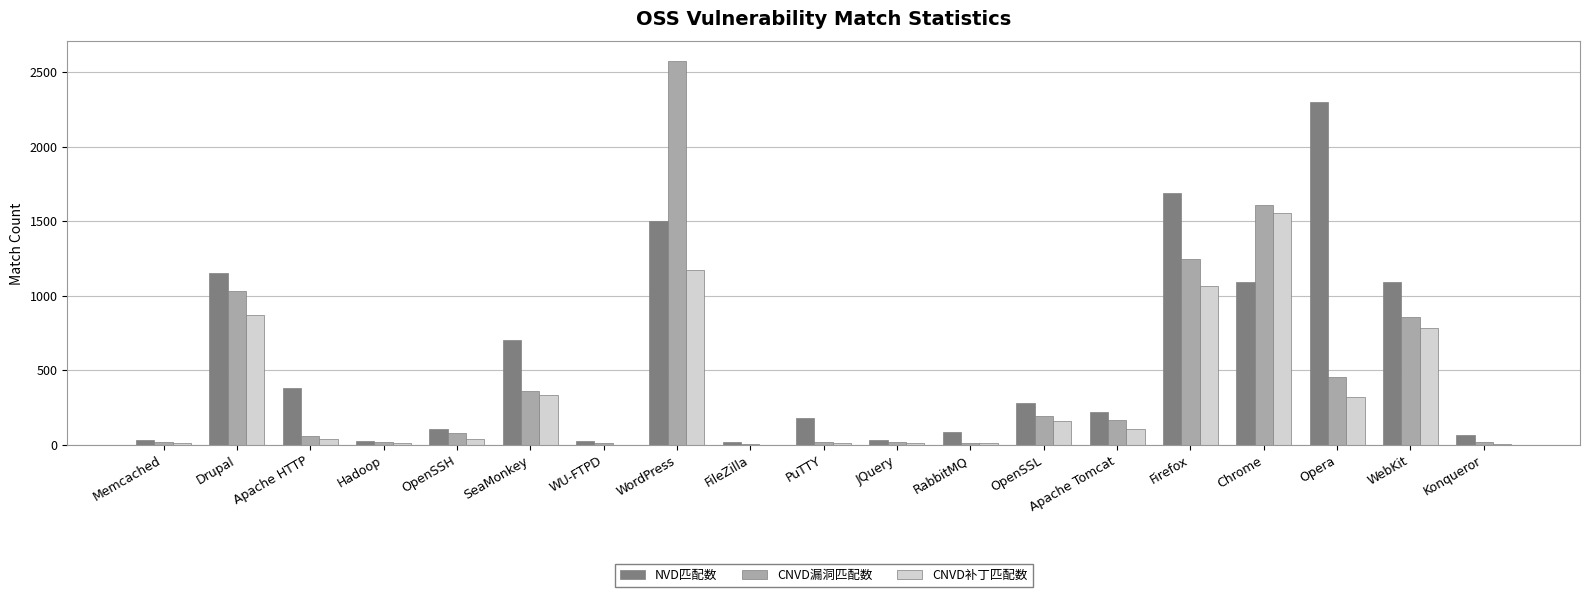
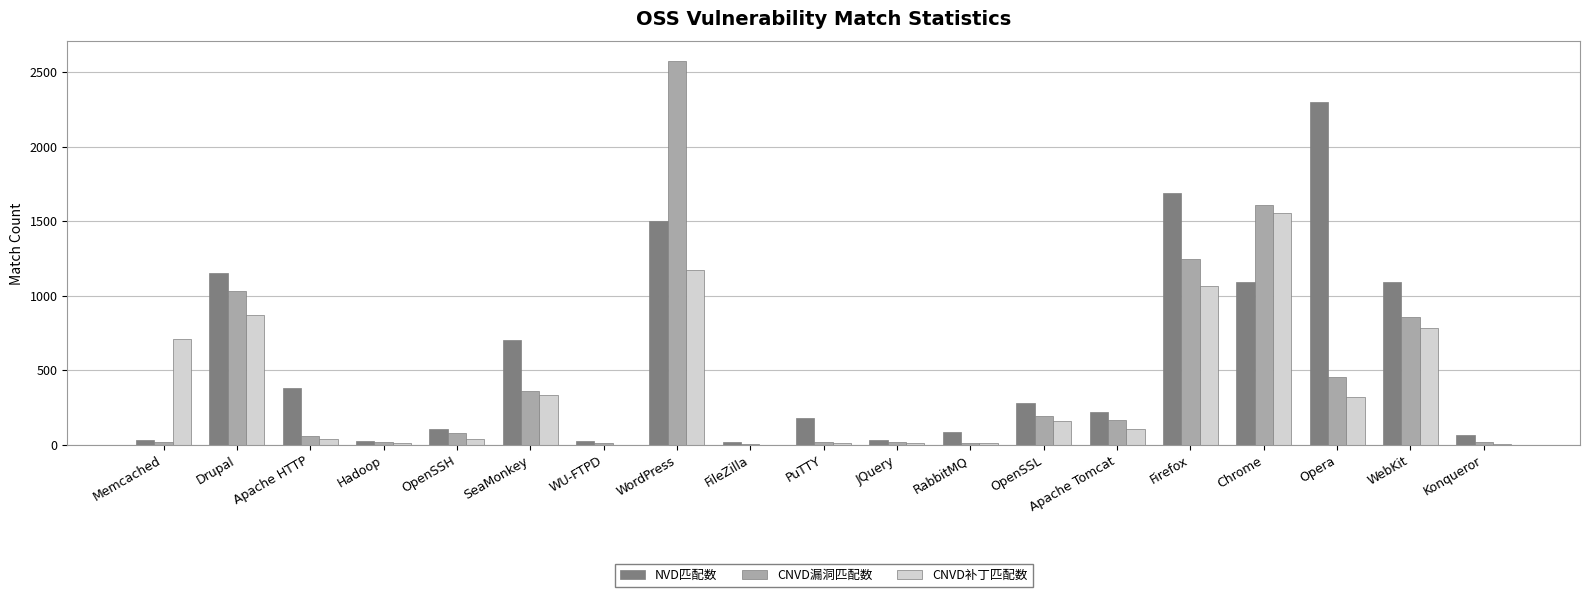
  {
    "NVD匹配数": {
      "Memcached": 30,
      "Drupal": 1150,
      "Apache HTTP": 380,
      "Hadoop": 30,
      "OpenSSH": 110,
      "SeaMonkey": 710,
      "WU-FTPD": 20,
      "WordPress": 1500,
      "PuTTY": 180,
      "JQuery": 30,
      "RabbitMQ": 90,
      "OpenSSL": 280,
      "Apache Tomcat": 220,
      "Firefox": 1690,
      "Chrome": 1090,
      "Opera": 2300,
      "WebKit": 1090,
      "Konqueror": 70
    },
    "CNVD漏洞匹配数": {
      "Memcached": 20,
      "Drupal": 1030,
      "Apache HTTP": 60,
      "OpenSSH": 80,
      "SeaMonkey": 360,
      "WordPress": 2580,
      "PuTTY": 20,
      "JQuery": 20,
      "OpenSSL": 190,
      "Apache Tomcat": 170,
      "Firefox": 1250,
      "Chrome": 1610,
      "Opera": 460,
      "WebKit": 860
    },
    "CNVD补丁匹配数": {
-     "Memcached": 10,
+     "Memcached": 710,
      "Drupal": 870,
      "Apache HTTP": 40,
      "OpenSSH": 40,
      "SeaMonkey": 330,
      "WU-FTPD": 0,
      "WordPress": 1170,
      "OpenSSL": 160,
      "Apache Tomcat": 110,
      "Firefox": 1070,
      "Chrome": 1560,
      "Opera": 320,
      "WebKit": 780
    }
  }
